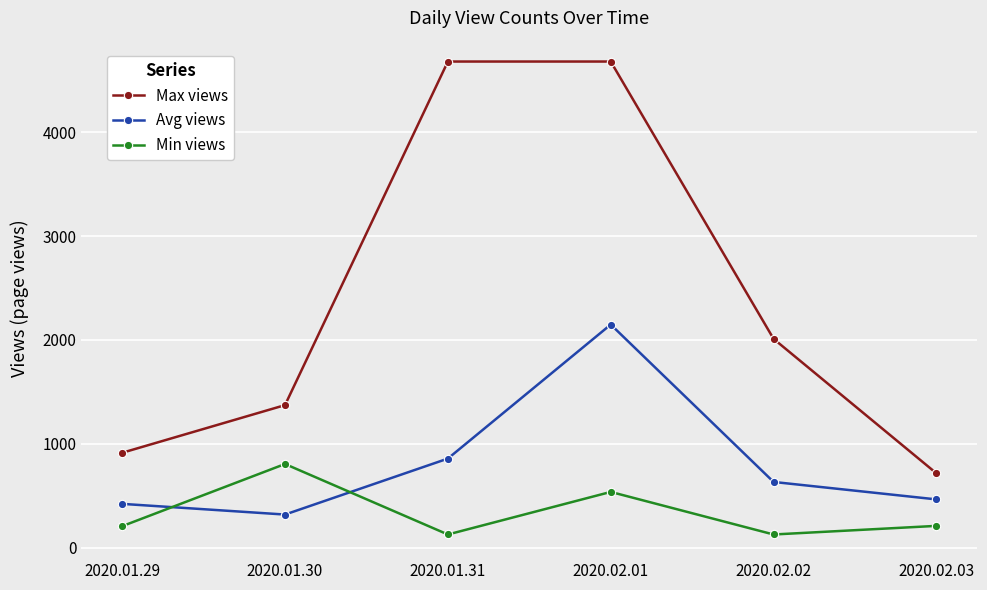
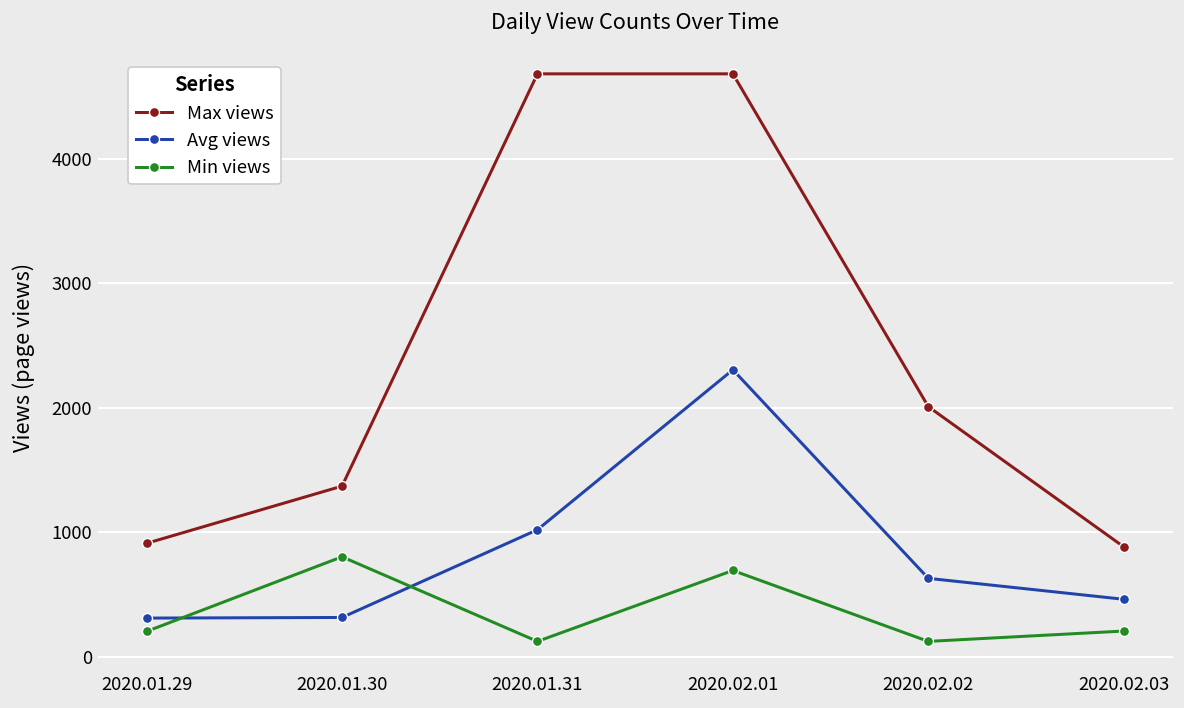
  {
    "Max views": {
      "2020.01.29": 910,
      "2020.01.30": 1370,
      "2020.01.31": 4680,
      "2020.02.01": 4680,
      "2020.02.02": 2010,
-     "2020.02.03": 720
+     "2020.02.03": 890
    },
    "Avg views": {
-     "2020.01.29": 420,
+     "2020.01.29": 310,
      "2020.01.30": 320,
-     "2020.01.31": 860,
-     "2020.02.01": 2150,
+     "2020.01.31": 1020,
+     "2020.02.01": 2310,
      "2020.02.02": 630,
      "2020.02.03": 460
    },
    "Min views": {
      "2020.01.29": 210,
      "2020.01.30": 810,
      "2020.01.31": 130,
-     "2020.02.01": 540,
+     "2020.02.01": 700,
      "2020.02.02": 130,
      "2020.02.03": 210
    }
  }
